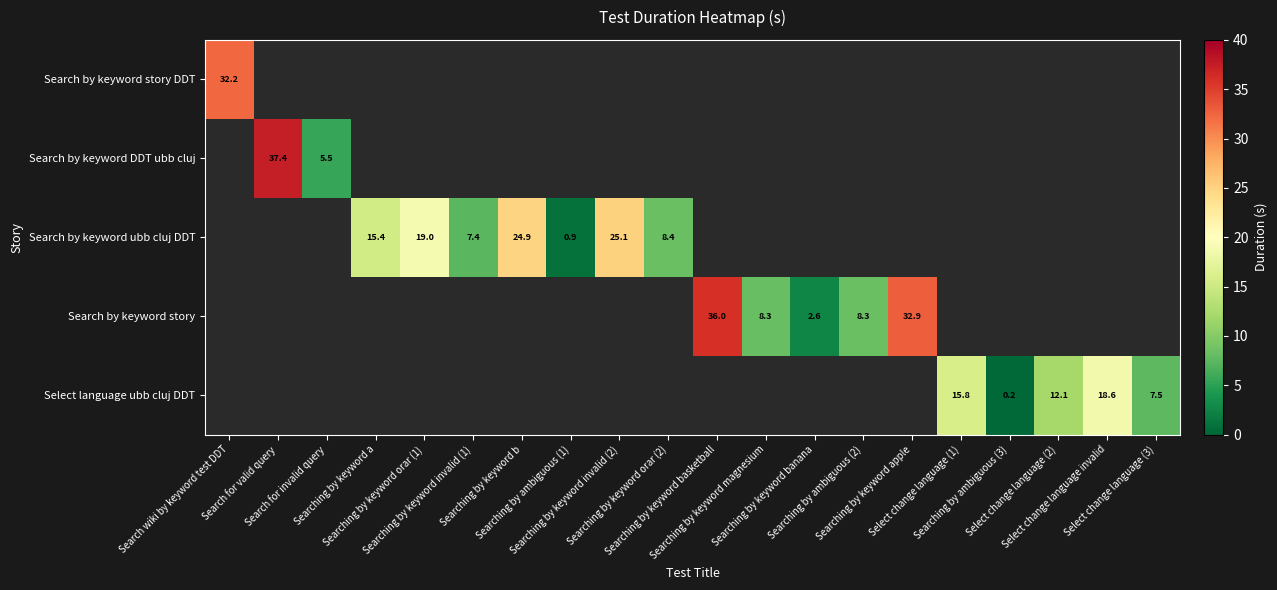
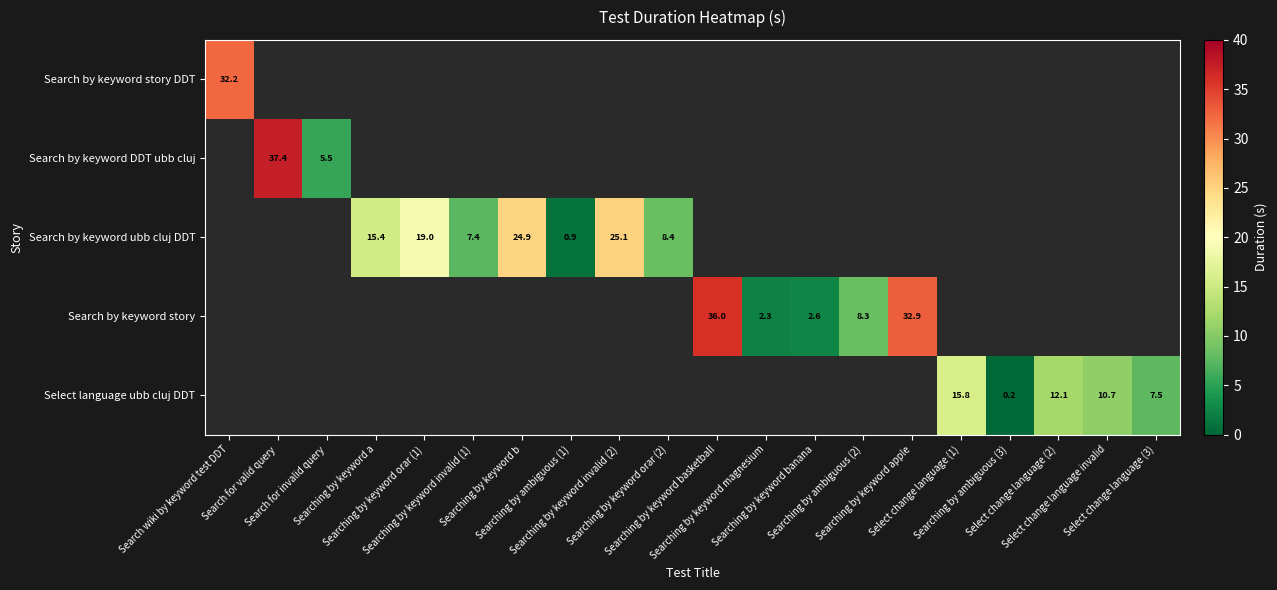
  {
    "Search by keyword story DDT": {
      "Search wiki by keyword test DDT": 32.2
    },
    "Search by keyword DDT ubb cluj": {
      "Search for valid query": 37.4,
      "Search for invalid query": 5.5
    },
    "Search by keyword ubb cluj DDT": {
      "Searching by keyword a": 15.4,
      "Searching by keyword orar (1)": 19.0,
      "Searching by keyword invalid (1)": 7.4,
      "Searching by keyword b": 24.9,
      "Searching by ambiguous (1)": 0.9,
      "Searching by keyword invalid (2)": 25.1,
      "Searching by keyword orar (2)": 8.4
    },
    "Search by keyword story": {
      "Searching by keyword basketball": 36.0,
-     "Searching by keyword magnesium": 8.3,
+     "Searching by keyword magnesium": 2.3,
      "Searching by keyword banana": 2.6,
      "Searching by ambiguous (2)": 8.3,
      "Searching by keyword apple": 32.9
    },
    "Select language ubb cluj DDT": {
      "Select change language (1)": 15.8,
      "Searching by ambiguous (3)": 0.2,
      "Select change language (2)": 12.1,
-     "Select change language invalid": 18.6,
+     "Select change language invalid": 10.7,
      "Select change language (3)": 7.5
    }
  }
